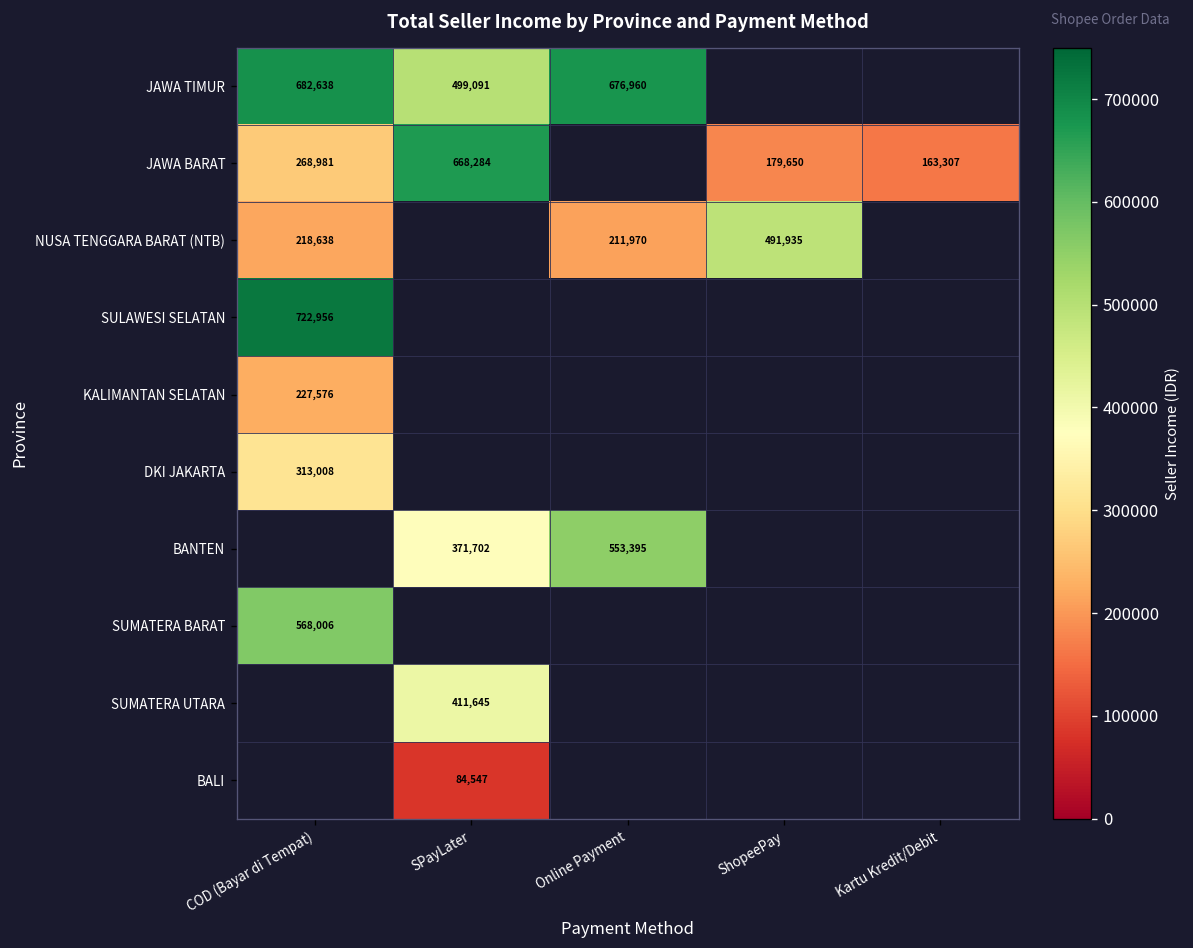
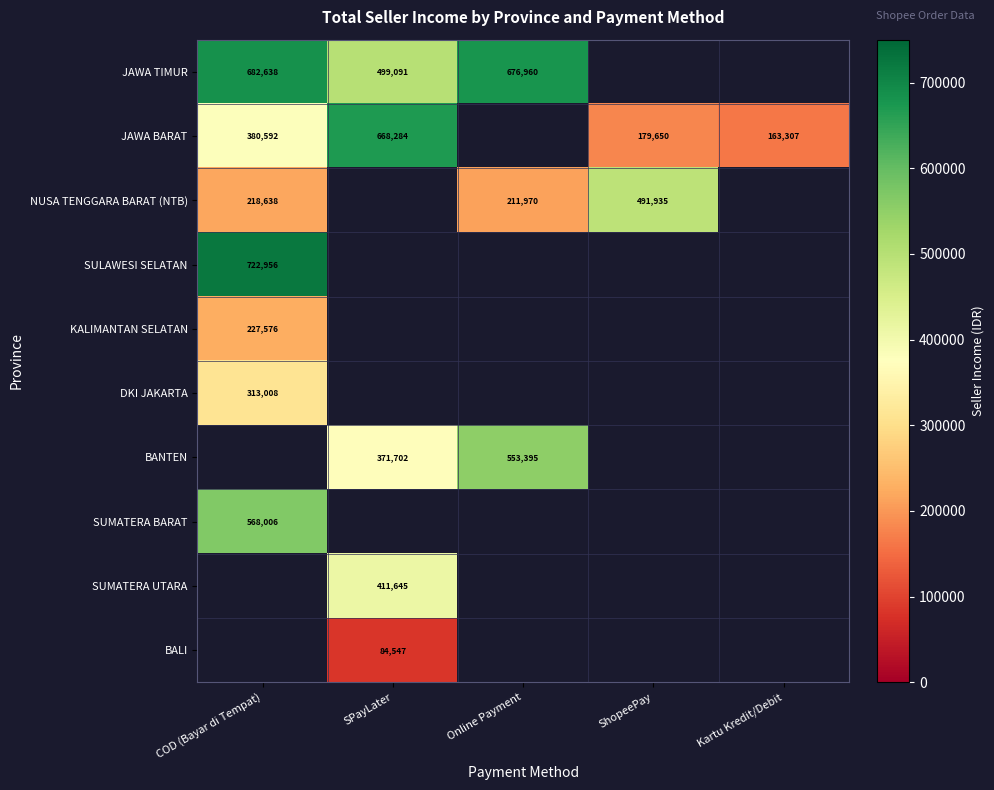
  {
    "JAWA TIMUR": {
      "COD (Bayar di Tempat)": "682,638",
      "SPayLater": "499,091",
      "Online Payment": "676,960"
    },
    "JAWA BARAT": {
-     "COD (Bayar di Tempat)": "268,981",
+     "COD (Bayar di Tempat)": "380,592",
      "SPayLater": "668,284",
      "ShopeePay": "179,650",
      "Kartu Kredit/Debit": "163,307"
    },
    "NUSA TENGGARA BARAT (NTB)": {
      "COD (Bayar di Tempat)": "218,638",
      "Online Payment": "211,970",
      "ShopeePay": "491,935"
    },
    "SULAWESI SELATAN": {
      "COD (Bayar di Tempat)": "722,956"
    },
    "KALIMANTAN SELATAN": {
      "COD (Bayar di Tempat)": "227,576"
    },
    "DKI JAKARTA": {
      "COD (Bayar di Tempat)": "313,008"
    },
    "BANTEN": {
      "SPayLater": "371,702",
      "Online Payment": "553,395"
    },
    "SUMATERA BARAT": {
      "COD (Bayar di Tempat)": "568,006"
    },
    "SUMATERA UTARA": {
      "SPayLater": "411,645"
    },
    "BALI": {
      "SPayLater": "84,547"
    }
  }
